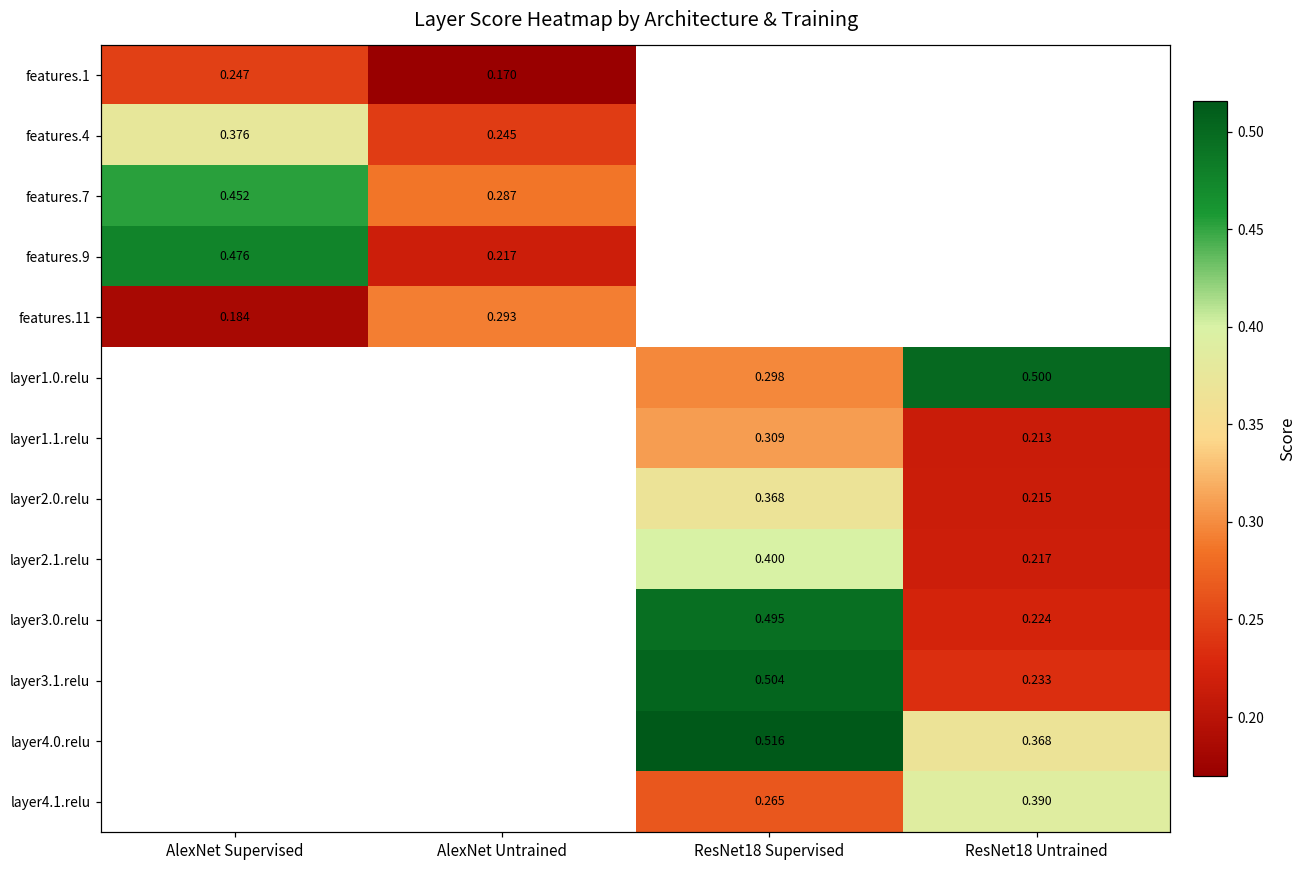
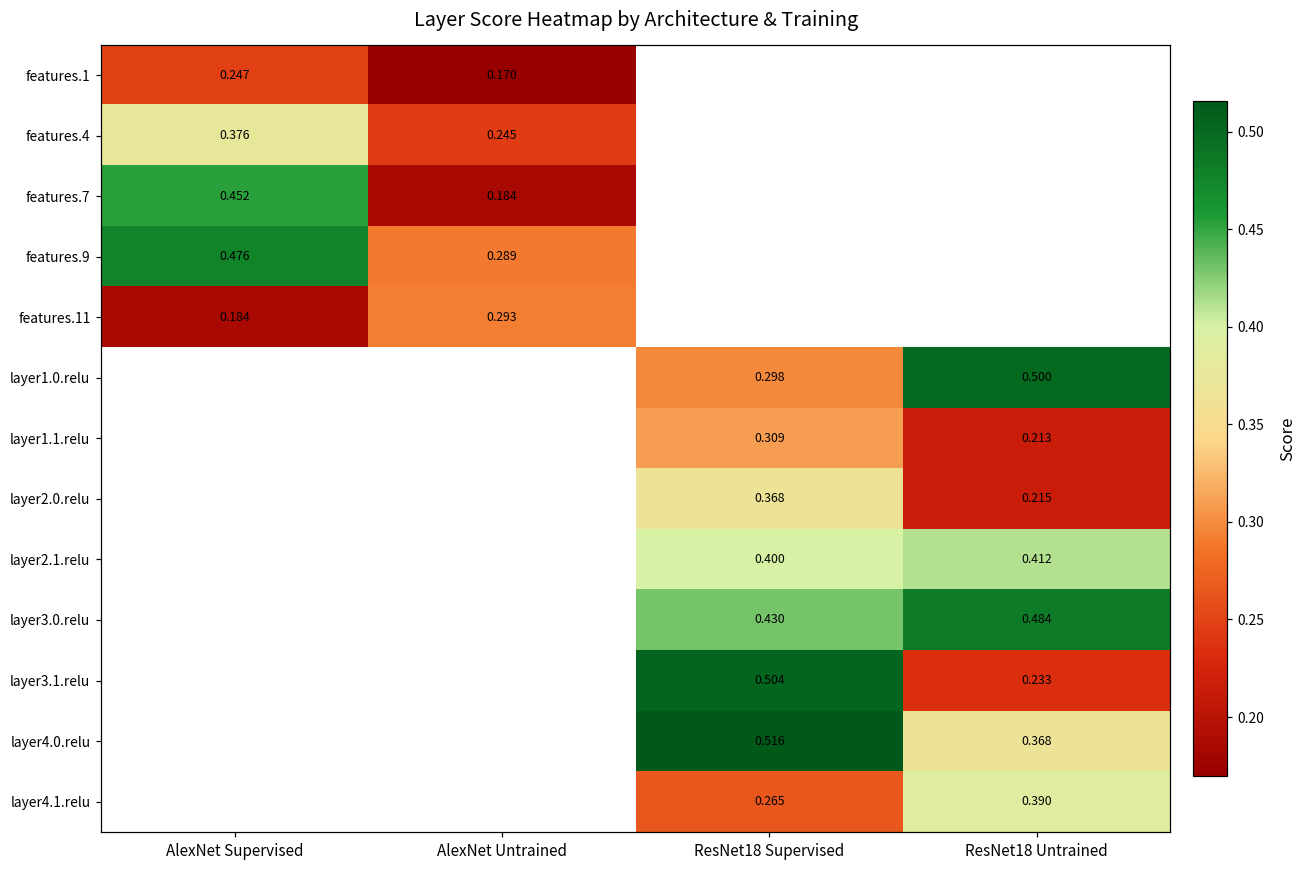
  {
    "features.1": {
      "AlexNet Supervised": 0.247,
      "AlexNet Untrained": 0.170
    },
    "features.4": {
      "AlexNet Supervised": 0.376,
      "AlexNet Untrained": 0.245
    },
    "features.7": {
      "AlexNet Supervised": 0.452,
-     "AlexNet Untrained": 0.287
+     "AlexNet Untrained": 0.184
    },
    "features.9": {
      "AlexNet Supervised": 0.476,
-     "AlexNet Untrained": 0.217
+     "AlexNet Untrained": 0.289
    },
    "features.11": {
      "AlexNet Supervised": 0.184,
      "AlexNet Untrained": 0.293
    },
    "layer1.0.relu": {
      "ResNet18 Supervised": 0.298,
      "ResNet18 Untrained": 0.500
    },
    "layer1.1.relu": {
      "ResNet18 Supervised": 0.309,
      "ResNet18 Untrained": 0.213
    },
    "layer2.0.relu": {
      "ResNet18 Supervised": 0.368,
      "ResNet18 Untrained": 0.215
    },
    "layer2.1.relu": {
      "ResNet18 Supervised": 0.400,
-     "ResNet18 Untrained": 0.217
+     "ResNet18 Untrained": 0.412
    },
    "layer3.0.relu": {
-     "ResNet18 Supervised": 0.495,
-     "ResNet18 Untrained": 0.224
+     "ResNet18 Supervised": 0.430,
+     "ResNet18 Untrained": 0.484
    },
    "layer3.1.relu": {
      "ResNet18 Supervised": 0.504,
      "ResNet18 Untrained": 0.233
    },
    "layer4.0.relu": {
      "ResNet18 Supervised": 0.516,
      "ResNet18 Untrained": 0.368
    },
    "layer4.1.relu": {
      "ResNet18 Supervised": 0.265,
      "ResNet18 Untrained": 0.390
    }
  }
